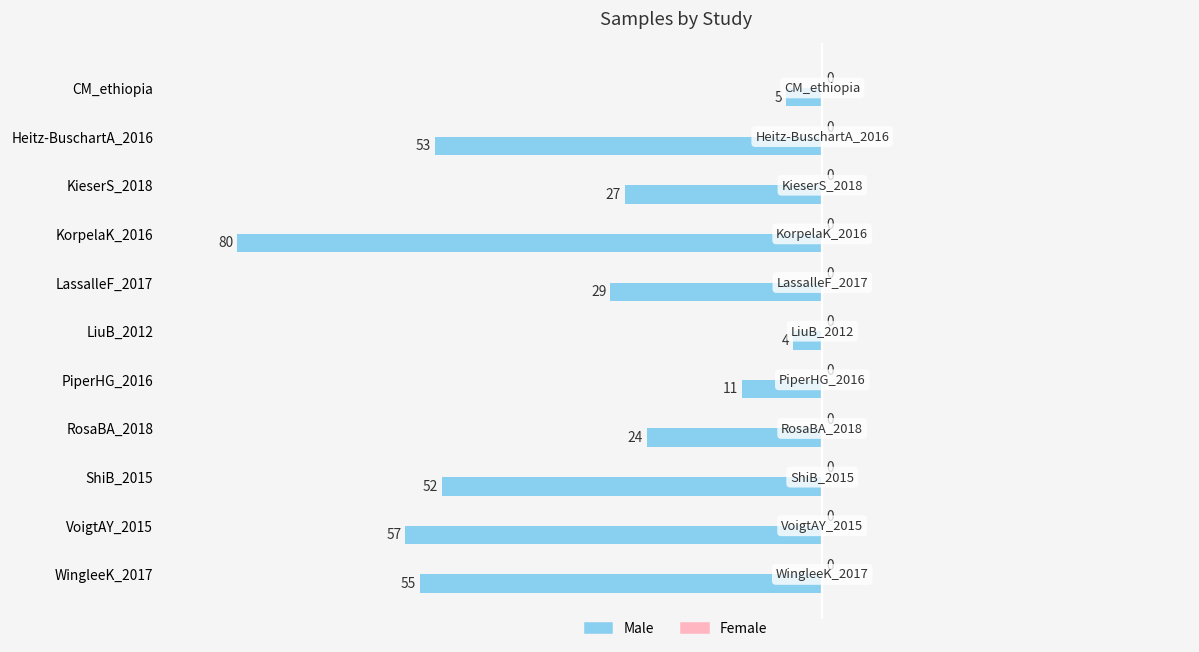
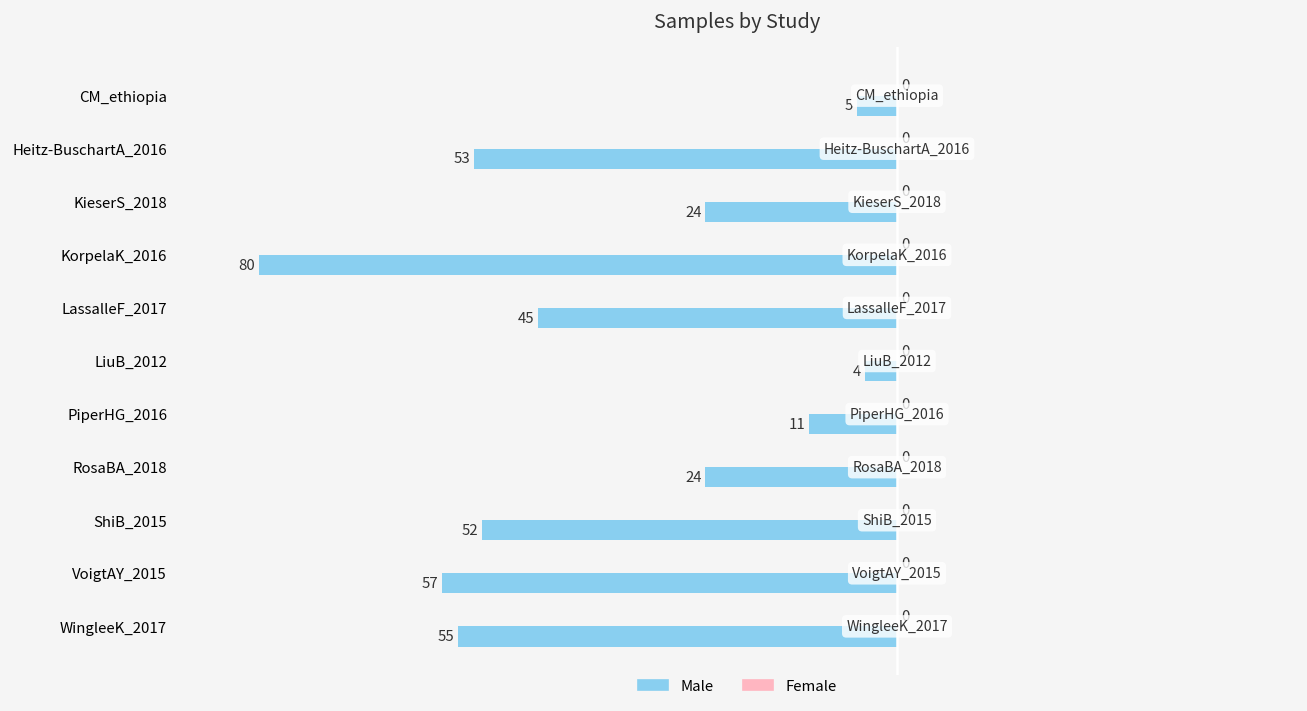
  {
    "Male": {
-     "KieserS_2018": 27,
-     "LassalleF_2017": 29
+     "KieserS_2018": 24,
+     "LassalleF_2017": 45
    }
  }
